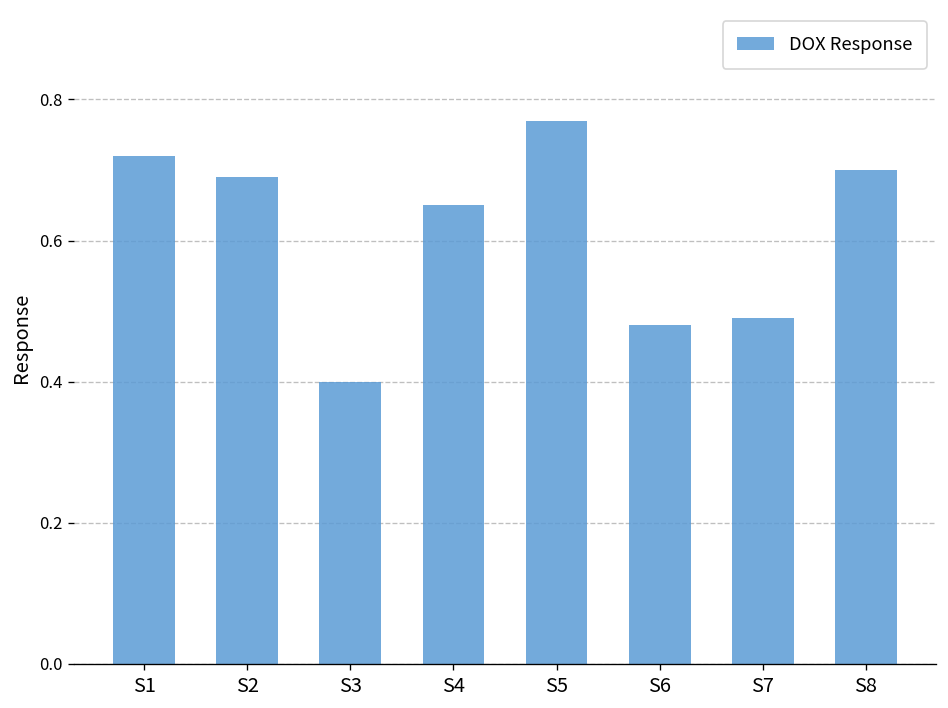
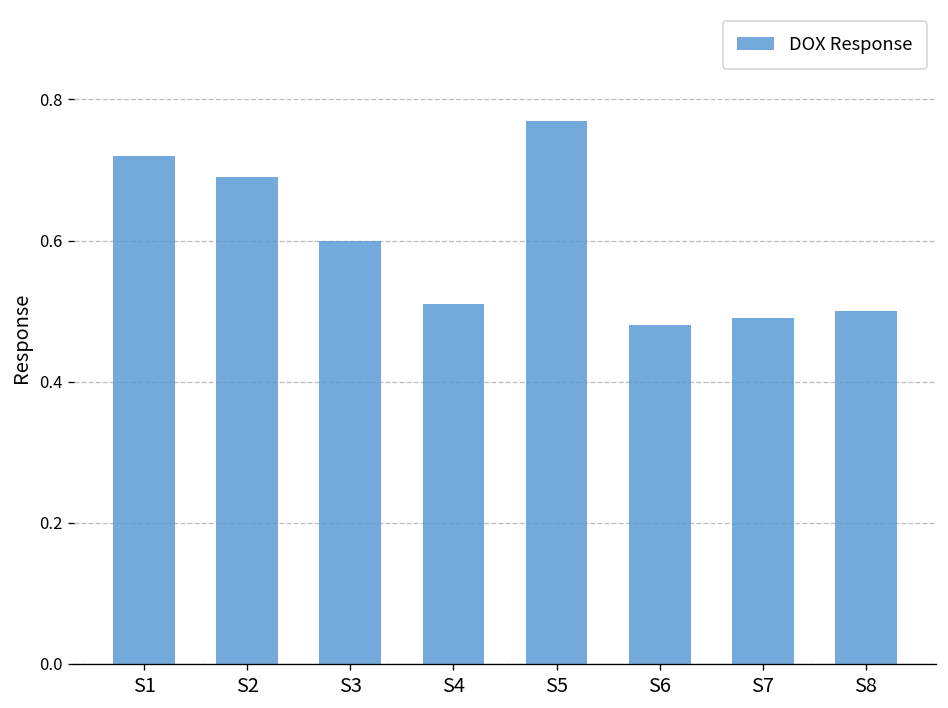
  {
    "S1": 0.72,
    "S2": 0.69,
-   "S3": 0.4,
-   "S4": 0.65,
+   "S3": 0.6,
+   "S4": 0.51,
    "S5": 0.77,
    "S6": 0.48,
    "S7": 0.49,
-   "S8": 0.7
+   "S8": 0.5
  }
